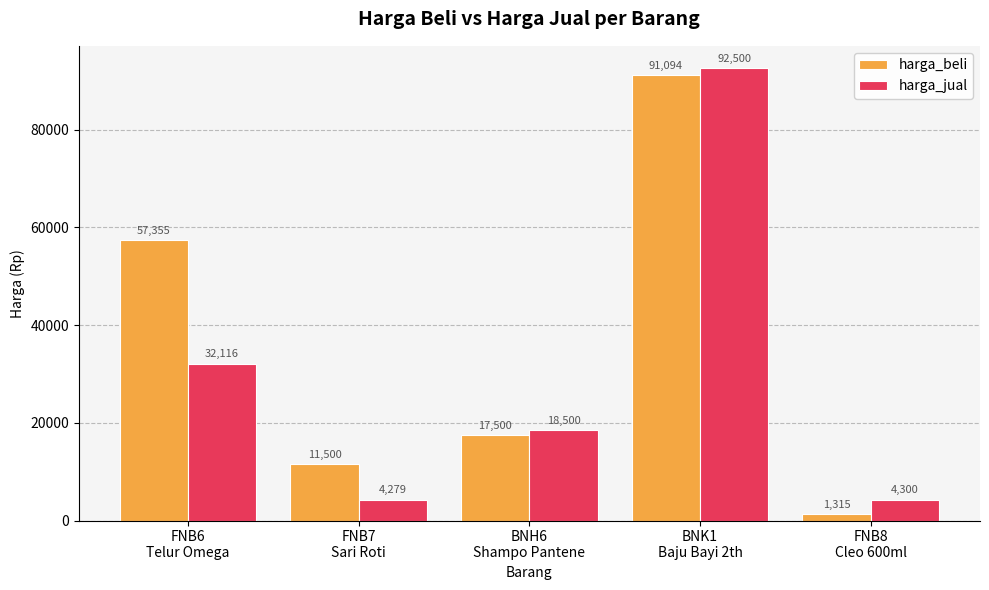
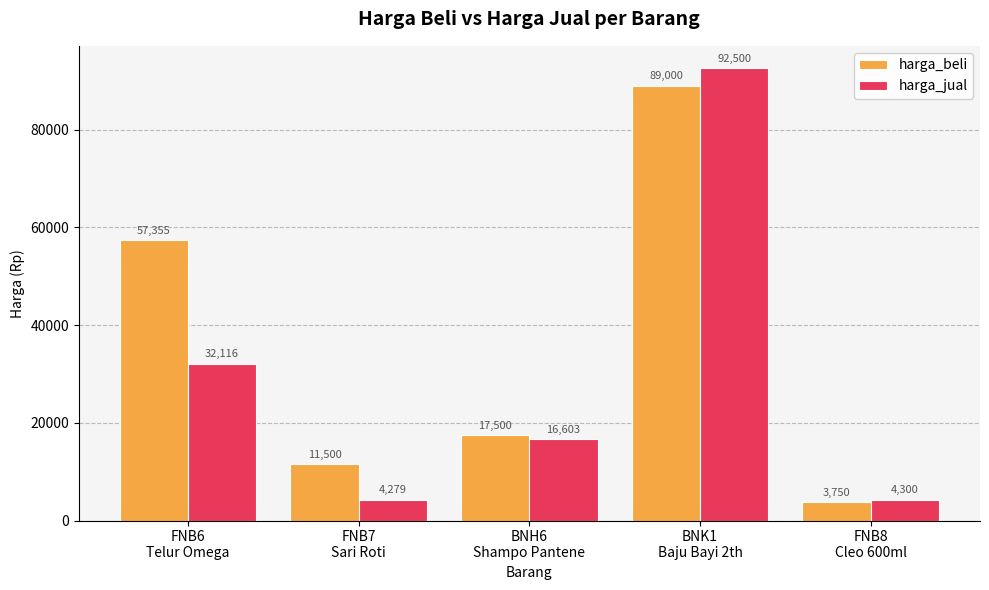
  {
    "harga_beli": {
      "FNB6 Telur Omega": "57,355",
      "FNB7 Sari Roti": "11,500",
      "BNH6 Shampo Pantene": "17,500",
-     "BNK1 Baju Bayi 2th": "91,094",
-     "FNB8 Cleo 600ml": "1,315"
+     "BNK1 Baju Bayi 2th": "89,000",
+     "FNB8 Cleo 600ml": "3,750"
    },
    "harga_jual": {
      "FNB6 Telur Omega": "32,116",
      "FNB7 Sari Roti": "4,279",
-     "BNH6 Shampo Pantene": "18,500",
+     "BNH6 Shampo Pantene": "16,603",
      "BNK1 Baju Bayi 2th": "92,500",
      "FNB8 Cleo 600ml": "4,300"
    }
  }
